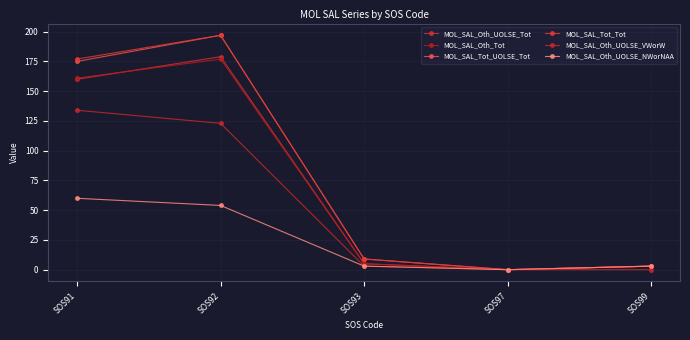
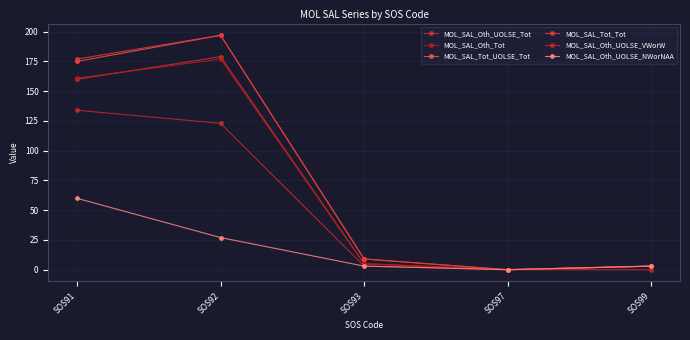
  {
    "MOL_SAL_Oth_UOLSE_NWorNAA": {
      "SOS91": 60,
-     "SOS92": 54
+     "SOS92": 27
    }
  }
